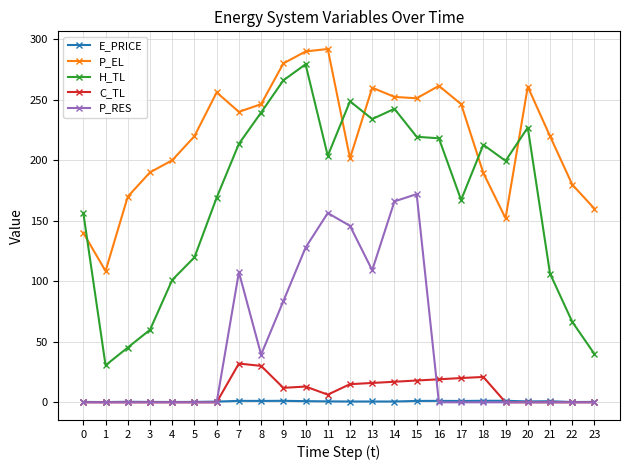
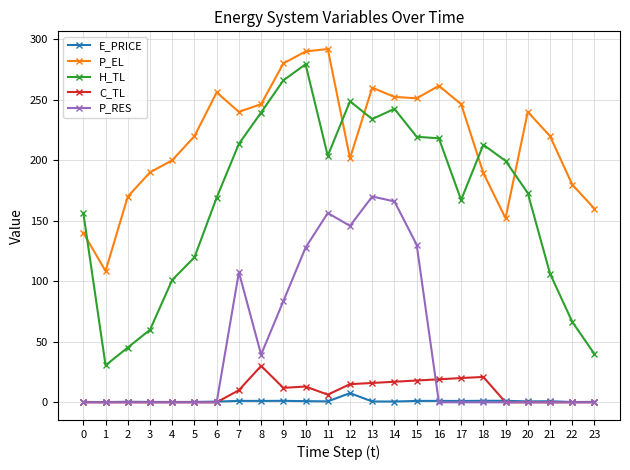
  {
    "E_PRICE": {
      "7": 1,
      "8": 1,
      "9": 1,
      "10": 1,
      "11": 1,
-     "12": 1,
+     "12": 8,
      "13": 1,
      "14": 1,
      "15": 1
    },
    "P_EL": {
      "0": 140,
      "1": 108,
      "2": 170,
      "3": 190,
      "4": 200,
      "5": 220,
      "6": 256,
      "7": 240,
      "8": 246,
      "9": 280,
      "10": 290,
      "11": 292,
      "12": 202,
      "13": 260,
      "14": 252,
      "15": 251,
      "16": 262,
      "17": 246,
      "18": 190,
      "19": 152,
-     "20": 261,
+     "20": 240,
      "21": 220,
      "22": 180,
      "23": 160
    },
    "H_TL": {
      "0": 156,
      "1": 31,
      "2": 45,
      "3": 60,
      "4": 101,
      "5": 120,
      "6": 169,
      "7": 214,
      "8": 240,
      "9": 266,
      "10": 279,
      "11": 204,
      "12": 249,
      "13": 234,
      "14": 243,
      "15": 219,
      "16": 218,
      "17": 167,
      "18": 213,
      "19": 200,
-     "20": 227,
+     "20": 173,
      "21": 106,
      "22": 67,
      "23": 40
    },
    "C_TL": {
-     "7": 32,
+     "7": 10,
      "8": 30,
      "9": 12,
      "10": 13,
      "11": 6,
      "12": 15,
      "13": 16,
      "14": 17,
      "15": 18,
      "16": 19,
      "17": 20,
      "18": 21
    },
    "P_RES": {
      "7": 108,
      "8": 39,
      "9": 84,
      "10": 128,
      "11": 156,
      "12": 146,
-     "13": 109,
+     "13": 170,
      "14": 166,
-     "15": 172
+     "15": 130
    }
  }
